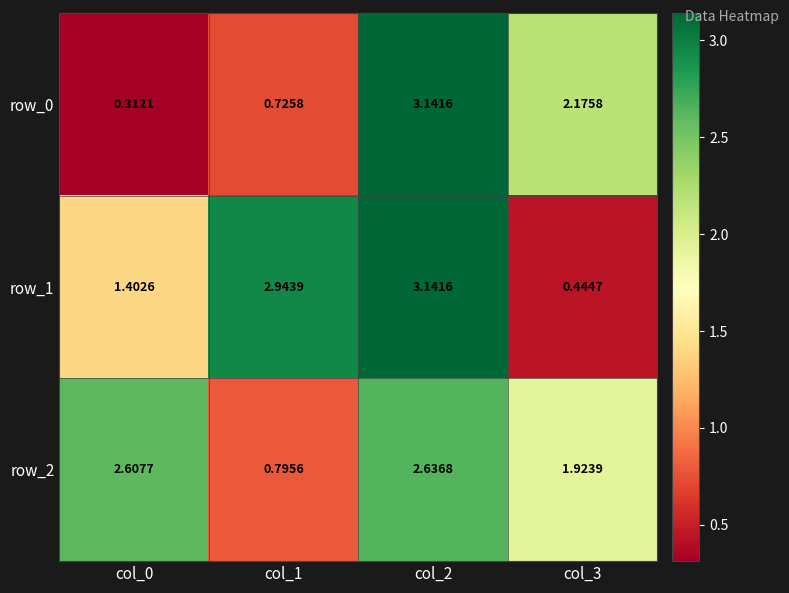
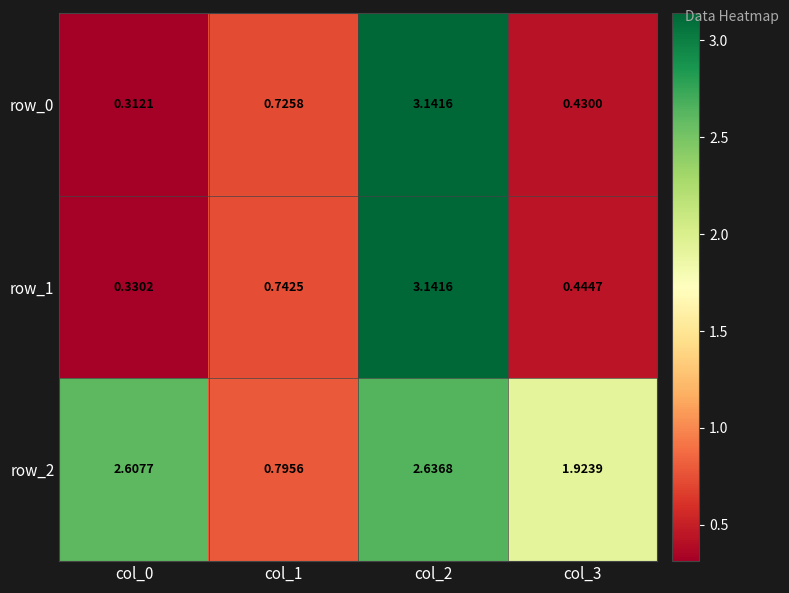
  {
    "row_0": {
      "col_0": 0.3121,
      "col_1": 0.7258,
      "col_2": 3.1416,
-     "col_3": 2.1758
+     "col_3": 0.4300
    },
    "row_1": {
-     "col_0": 1.4026,
-     "col_1": 2.9439,
+     "col_0": 0.3302,
+     "col_1": 0.7425,
      "col_2": 3.1416,
      "col_3": 0.4447
    },
    "row_2": {
      "col_0": 2.6077,
      "col_1": 0.7956,
      "col_2": 2.6368,
      "col_3": 1.9239
    }
  }
